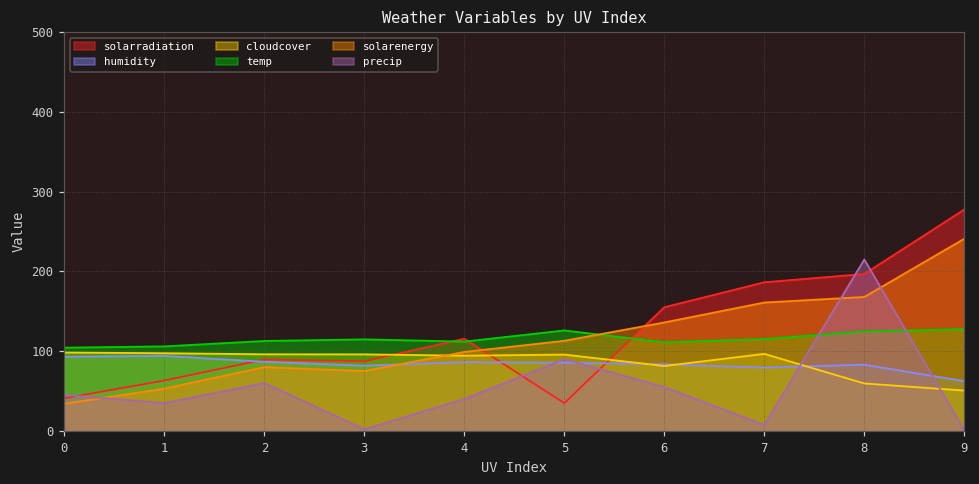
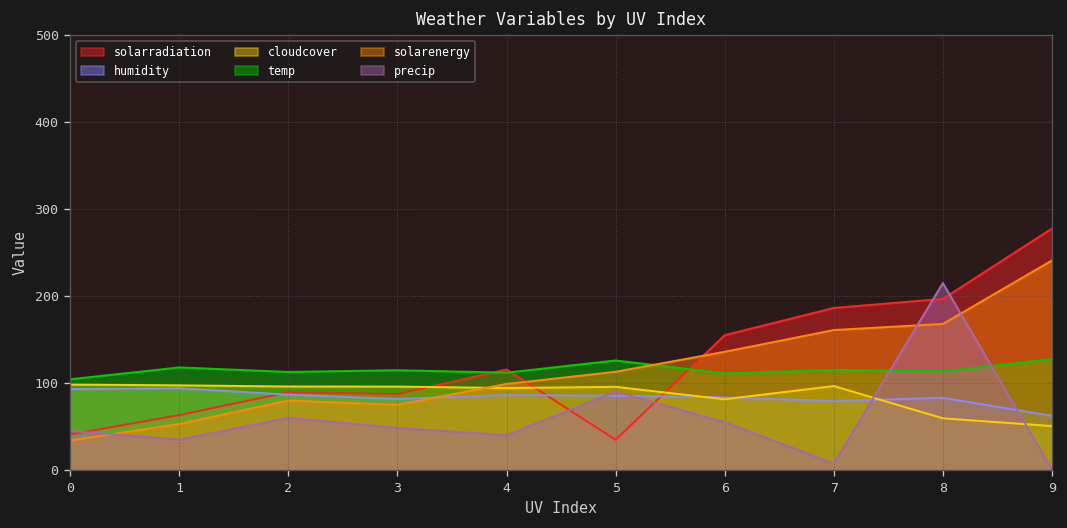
  {
    "solarradiation": {
      "0": 40,
      "1": 60,
      "3": 90,
      "4": 120,
      "5": 30,
      "6": 160,
      "7": 190,
      "8": 200,
      "9": 280
    },
    "humidity": {
      "0": 90,
      "3": 80,
      "4": 90,
      "5": 90,
      "7": 80,
      "8": 80,
      "9": 60
    },
    "temp": {
      "0": 100,
-     "1": 110,
+     "1": 120,
      "2": 110,
      "3": 110,
      "4": 110,
      "5": 130,
      "6": 110,
      "7": 120,
-     "8": 120,
+     "8": 110,
      "9": 130
    },
    "precip": {
      "0": 50,
      "1": 40,
      "2": 60,
-     "3": 0,
+     "3": 50,
      "4": 40,
      "5": 90,
      "6": 60,
      "7": 10,
      "8": 220,
      "9": 0
    }
  }
